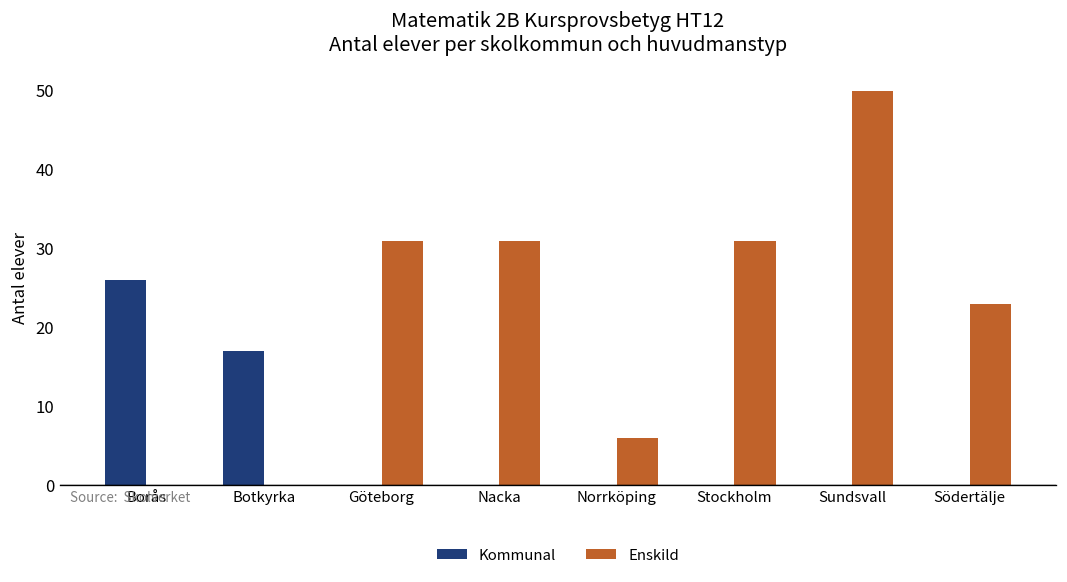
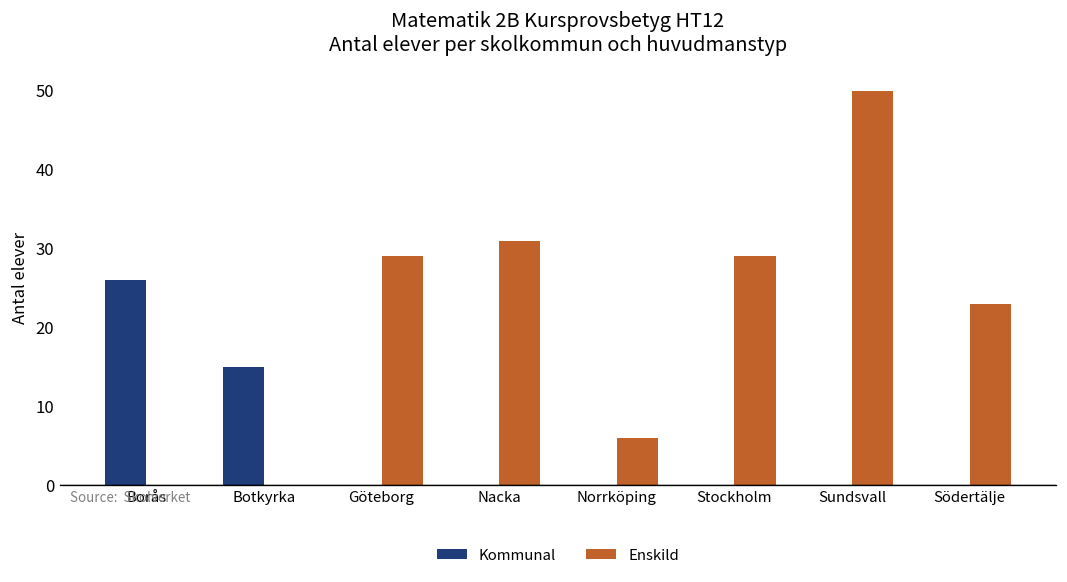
  {
    "Kommunal": {
      "Borås": 26,
-     "Botkyrka": 17,
+     "Botkyrka": 15,
      "Göteborg": 0,
      "Nacka": 0,
      "Norrköping": 0,
      "Stockholm": 0,
      "Sundsvall": 0,
      "Södertälje": 0
    },
    "Enskild": {
      "Borås": 0,
      "Botkyrka": 0,
-     "Göteborg": 31,
+     "Göteborg": 29,
      "Nacka": 31,
      "Norrköping": 6,
-     "Stockholm": 31,
+     "Stockholm": 29,
      "Sundsvall": 50,
      "Södertälje": 23
    }
  }
